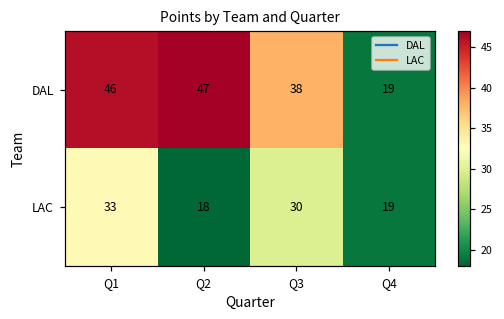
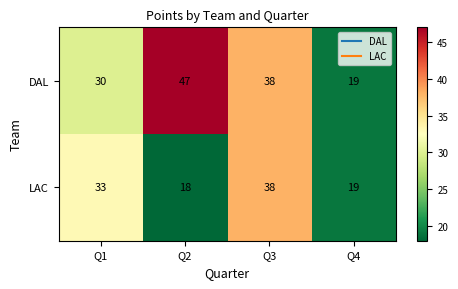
  {
    "DAL": {
-     "Q1": 46,
+     "Q1": 30,
      "Q2": 47,
      "Q3": 38,
      "Q4": 19
    },
    "LAC": {
      "Q1": 33,
      "Q2": 18,
-     "Q3": 30,
+     "Q3": 38,
      "Q4": 19
    }
  }
